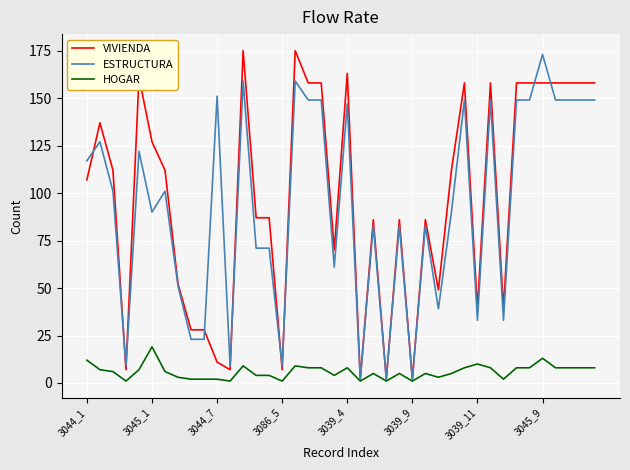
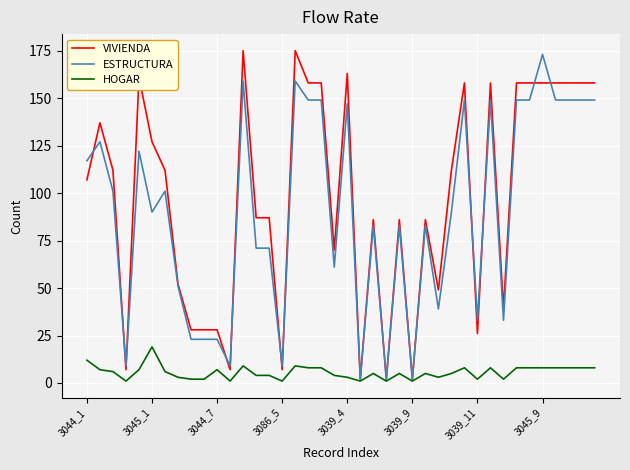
  {
    "VIVIENDA": {
      "3044_1": 107,
      "3045_1": 127,
-     "3044_7": 11,
+     "3044_7": 28,
      "3086_5": 7,
      "3039_4": 163,
-     "3039_11": 39,
+     "3039_11": 26,
      "3045_9": 158
    },
    "ESTRUCTURA": {
      "3044_1": 117,
      "3045_1": 90,
-     "3044_7": 151,
+     "3044_7": 23,
      "3086_5": 9,
      "3039_4": 147,
      "3039_11": 33,
      "3045_9": 173
    },
    "HOGAR": {
      "3044_1": 12,
      "3045_1": 19,
-     "3044_7": 2,
+     "3044_7": 7,
      "3086_5": 1,
-     "3039_4": 8,
-     "3039_11": 10,
-     "3045_9": 13
+     "3039_4": 3,
+     "3039_11": 2,
+     "3045_9": 8
    }
  }
